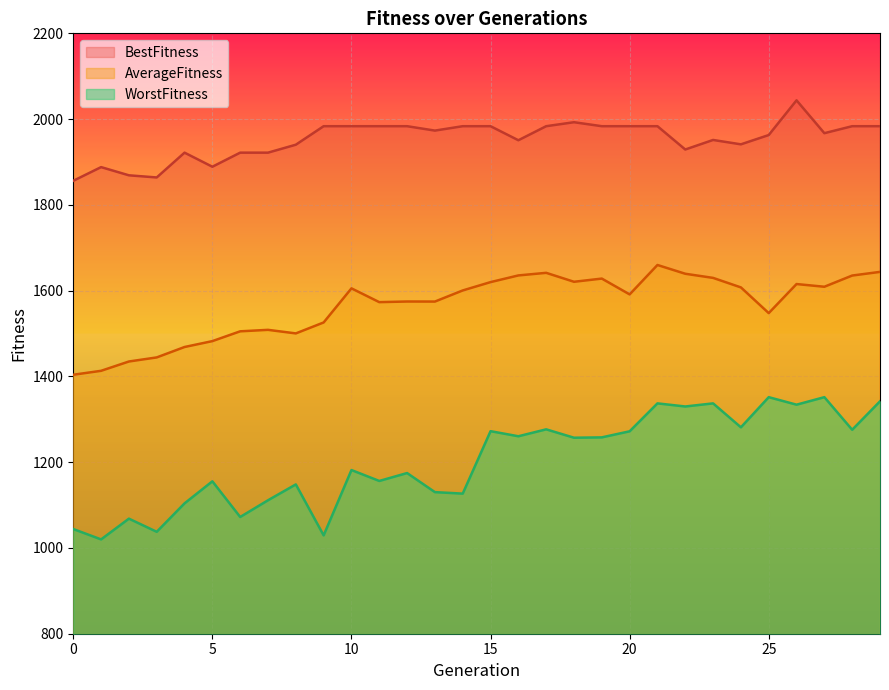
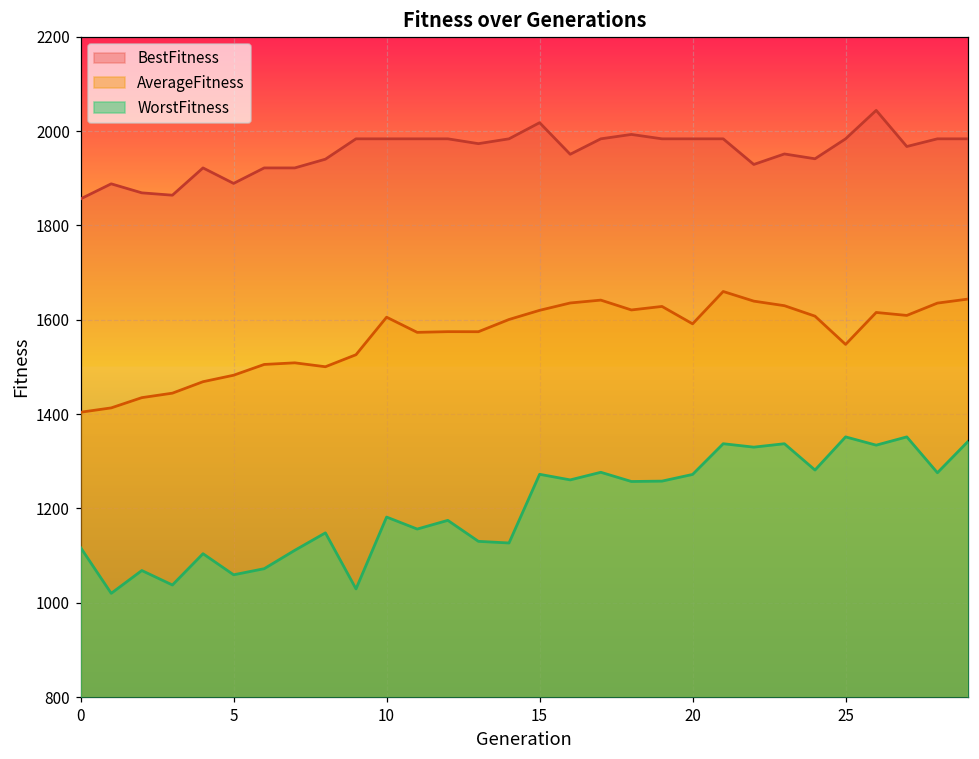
  {
    "BestFitness": {
      "0": 1860,
      "5": 1890,
      "10": 1980,
-     "15": 1980,
+     "15": 2020,
      "20": 1980,
-     "25": 1960
+     "25": 1980
    },
    "AverageFitness": {
      "0": 1400,
      "5": 1480,
      "10": 1610,
      "15": 1620,
      "20": 1590,
      "25": 1550
    },
    "WorstFitness": {
-     "0": 1040,
-     "5": 1160,
+     "0": 1120,
+     "5": 1060,
      "10": 1180,
      "15": 1270,
      "20": 1270,
      "25": 1350
    }
  }
